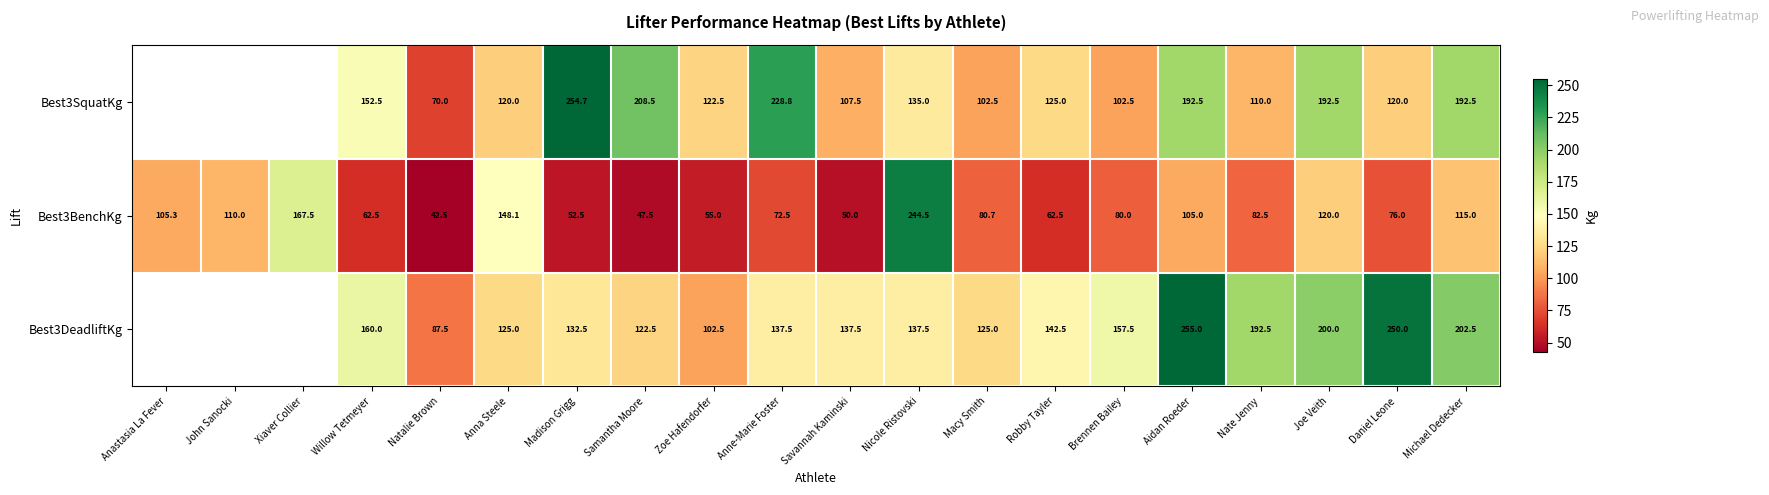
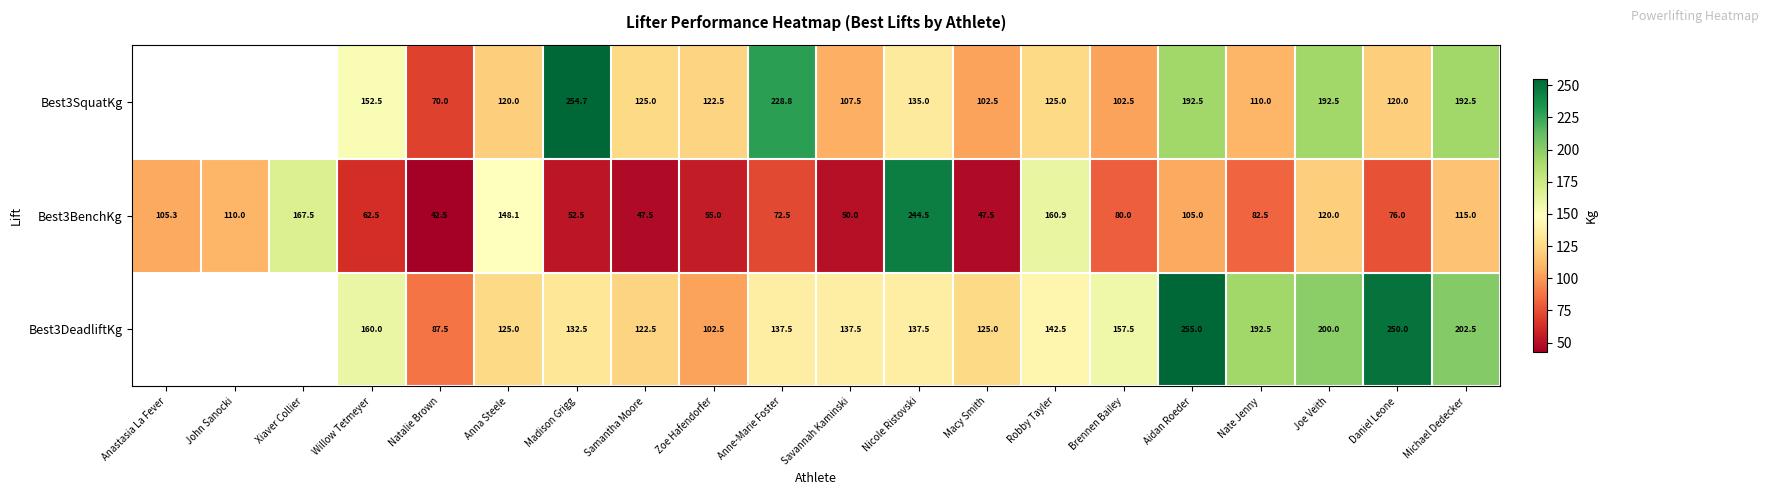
  {
    "Best3SquatKg": {
      "Willow Tetmeyer": 152.5,
      "Natalie Brown": 70.0,
      "Anna Steele": 120.0,
      "Madison Grigg": 254.7,
-     "Samantha Moore": 208.5,
+     "Samantha Moore": 125.0,
      "Zoe Hafendorfer": 122.5,
      "Anne-Marie Foster": 228.8,
      "Savannah Kaminski": 107.5,
      "Nicole Ristovski": 135.0,
      "Macy Smith": 102.5,
      "Robby Tayler": 125.0,
      "Brennen Bailey": 102.5,
      "Aidan Roeder": 192.5,
      "Nate Jenny": 110.0,
      "Joe Veith": 192.5,
      "Daniel Leone": 120.0,
      "Michael Dedecker": 192.5
    },
    "Best3BenchKg": {
      "Anastasia La Fever": 105.3,
      "John Sanocki": 110.0,
      "Xiaver Collier": 167.5,
      "Willow Tetmeyer": 62.5,
      "Natalie Brown": 42.5,
      "Anna Steele": 148.1,
      "Madison Grigg": 52.5,
      "Samantha Moore": 47.5,
      "Zoe Hafendorfer": 55.0,
      "Anne-Marie Foster": 72.5,
      "Savannah Kaminski": 50.0,
      "Nicole Ristovski": 244.5,
-     "Macy Smith": 80.7,
-     "Robby Tayler": 62.5,
+     "Macy Smith": 47.5,
+     "Robby Tayler": 160.9,
      "Brennen Bailey": 80.0,
      "Aidan Roeder": 105.0,
      "Nate Jenny": 82.5,
      "Joe Veith": 120.0,
      "Daniel Leone": 76.0,
      "Michael Dedecker": 115.0
    },
    "Best3DeadliftKg": {
      "Willow Tetmeyer": 160.0,
      "Natalie Brown": 87.5,
      "Anna Steele": 125.0,
      "Madison Grigg": 132.5,
      "Samantha Moore": 122.5,
      "Zoe Hafendorfer": 102.5,
      "Anne-Marie Foster": 137.5,
      "Savannah Kaminski": 137.5,
      "Nicole Ristovski": 137.5,
      "Macy Smith": 125.0,
      "Robby Tayler": 142.5,
      "Brennen Bailey": 157.5,
      "Aidan Roeder": 255.0,
      "Nate Jenny": 192.5,
      "Joe Veith": 200.0,
      "Daniel Leone": 250.0,
      "Michael Dedecker": 202.5
    }
  }
